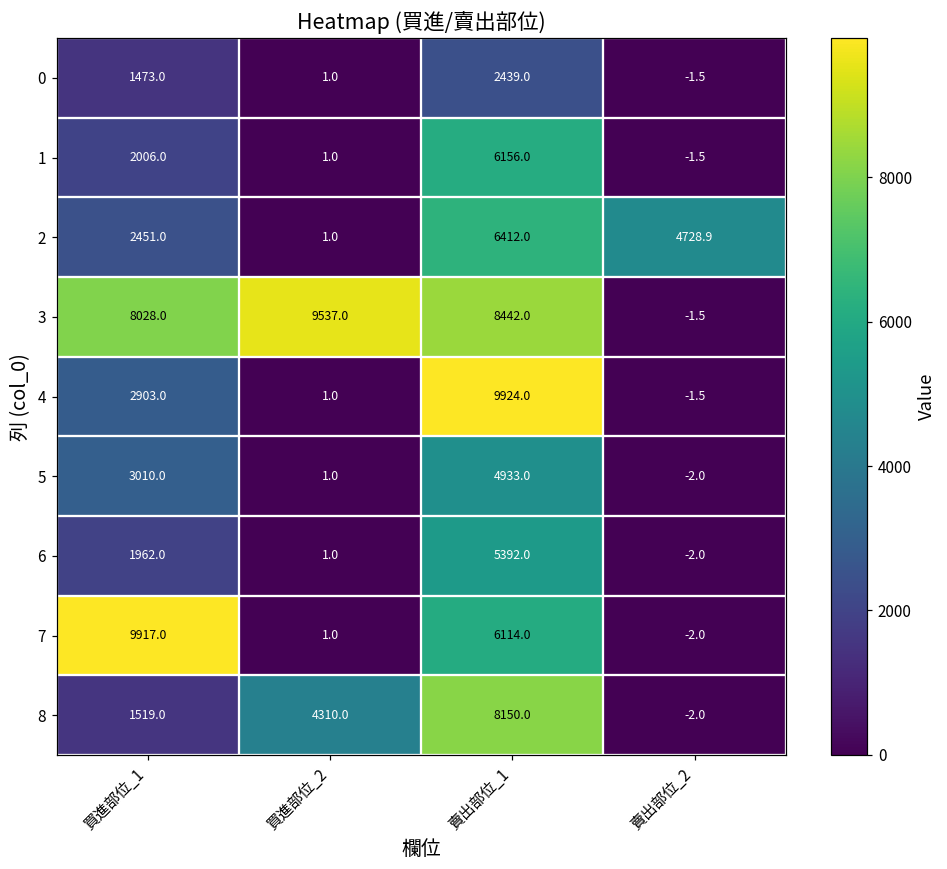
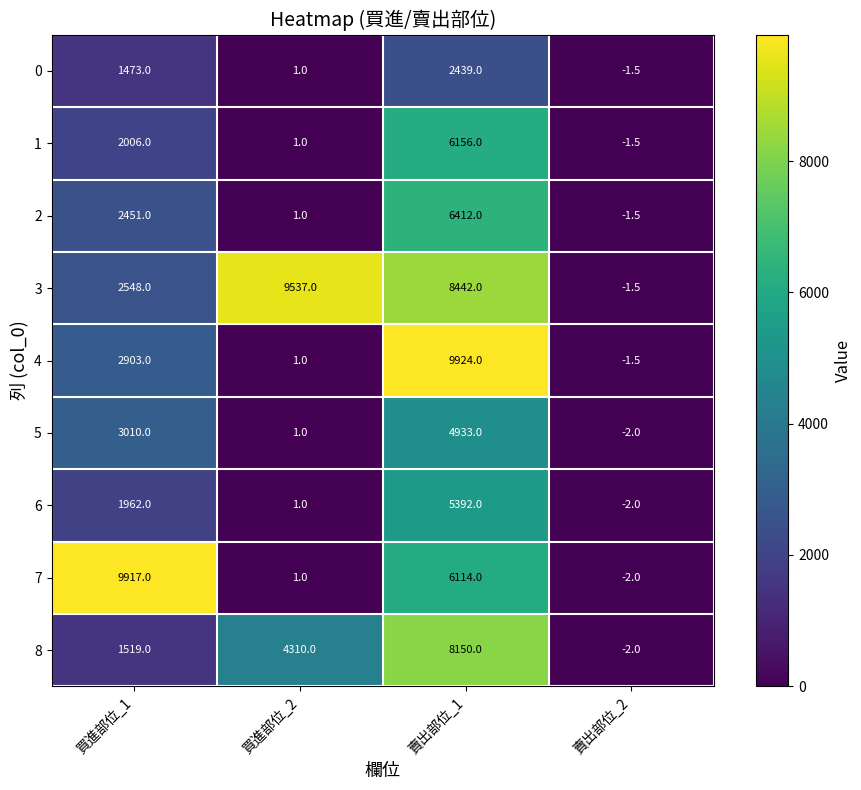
  {
    "0": {
      "買進部位_1": 1473.0,
      "買進部位_2": 1.0,
      "賣出部位_1": 2439.0,
      "賣出部位_2": -1.5
    },
    "1": {
      "買進部位_1": 2006.0,
      "買進部位_2": 1.0,
      "賣出部位_1": 6156.0,
      "賣出部位_2": -1.5
    },
    "2": {
      "買進部位_1": 2451.0,
      "買進部位_2": 1.0,
      "賣出部位_1": 6412.0,
-     "賣出部位_2": 4728.9
+     "賣出部位_2": -1.5
    },
    "3": {
-     "買進部位_1": 8028.0,
+     "買進部位_1": 2548.0,
      "買進部位_2": 9537.0,
      "賣出部位_1": 8442.0,
      "賣出部位_2": -1.5
    },
    "4": {
      "買進部位_1": 2903.0,
      "買進部位_2": 1.0,
      "賣出部位_1": 9924.0,
      "賣出部位_2": -1.5
    },
    "5": {
      "買進部位_1": 3010.0,
      "買進部位_2": 1.0,
      "賣出部位_1": 4933.0,
      "賣出部位_2": -2.0
    },
    "6": {
      "買進部位_1": 1962.0,
      "買進部位_2": 1.0,
      "賣出部位_1": 5392.0,
      "賣出部位_2": -2.0
    },
    "7": {
      "買進部位_1": 9917.0,
      "買進部位_2": 1.0,
      "賣出部位_1": 6114.0,
      "賣出部位_2": -2.0
    },
    "8": {
      "買進部位_1": 1519.0,
      "買進部位_2": 4310.0,
      "賣出部位_1": 8150.0,
      "賣出部位_2": -2.0
    }
  }
